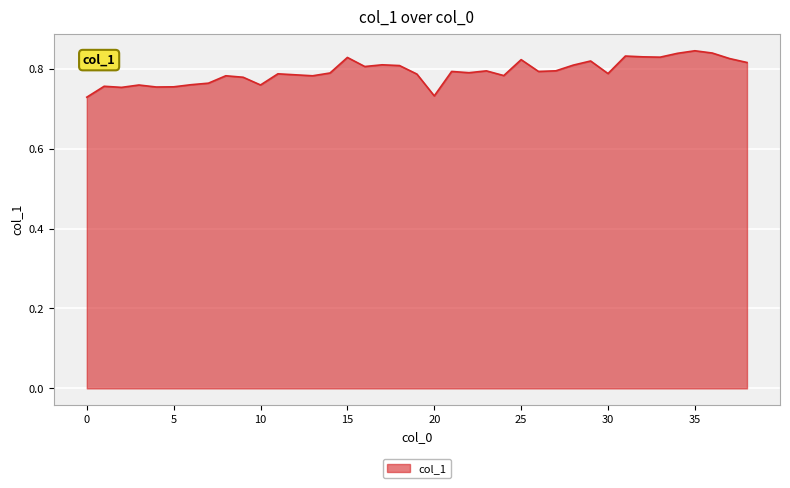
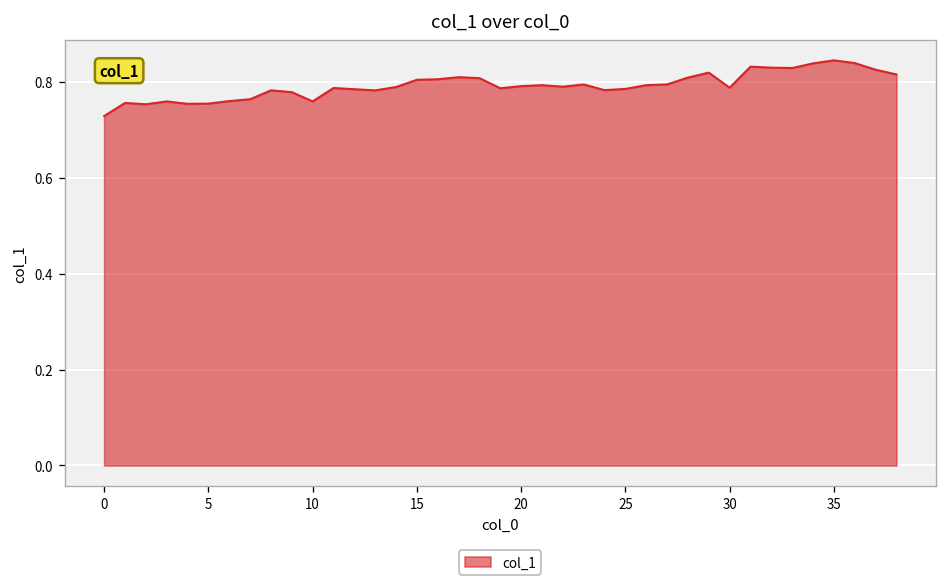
  {
    "5": 0.75,
    "10": 0.76,
-   "15": 0.83,
-   "20": 0.73,
-   "25": 0.82,
+   "15": 0.80,
+   "20": 0.79,
+   "25": 0.79,
    "30": 0.79,
    "35": 0.85
  }
